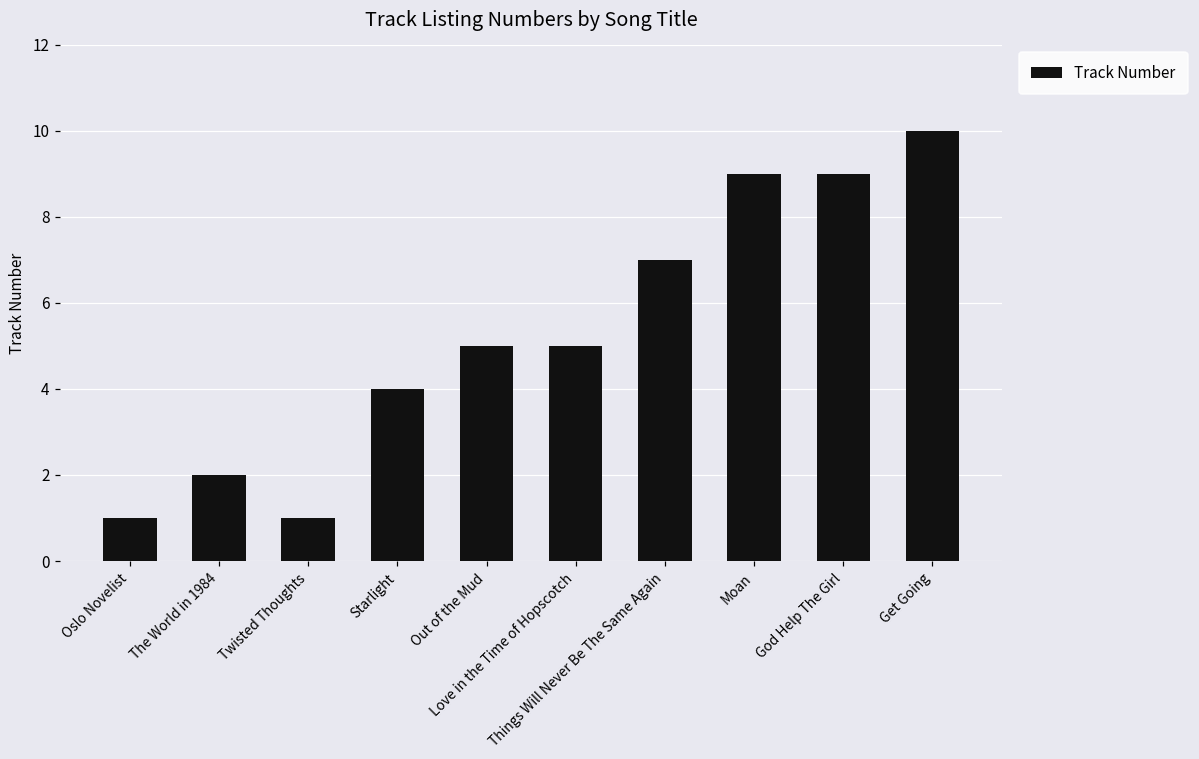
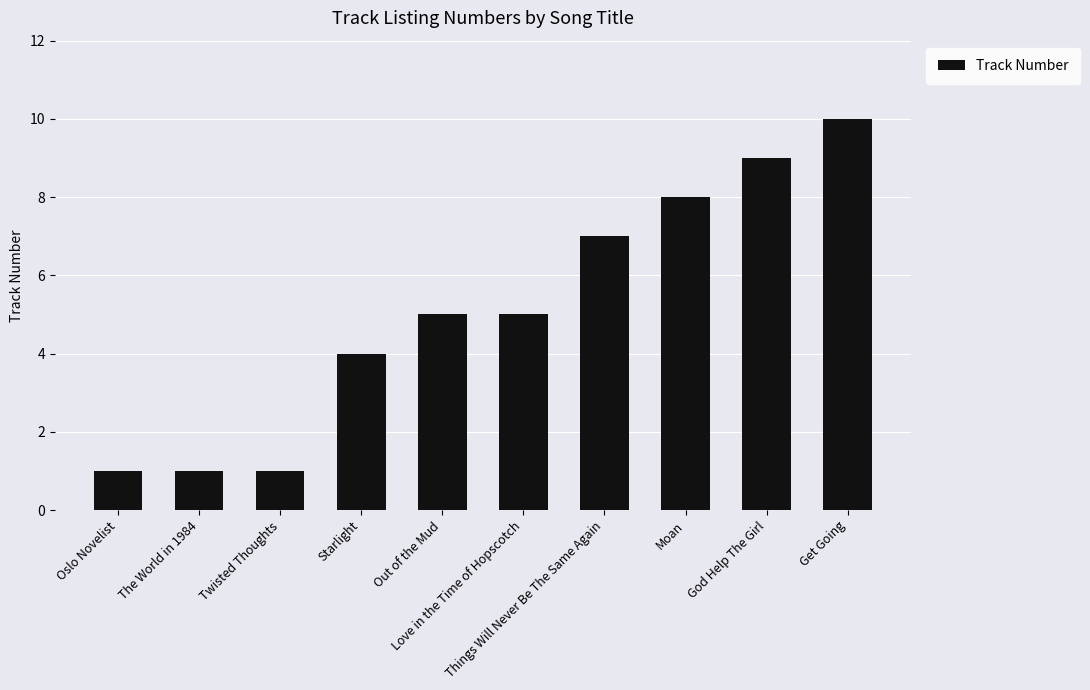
  {
    "Oslo Novelist": 1,
-   "The World in 1984": 2,
+   "The World in 1984": 1,
    "Twisted Thoughts": 1,
    "Starlight": 4,
    "Out of the Mud": 5,
    "Love in the Time of Hopscotch": 5,
    "Things Will Never Be The Same Again": 7,
-   "Moan": 9,
+   "Moan": 8,
    "God Help The Girl": 9,
    "Get Going": 10
  }
